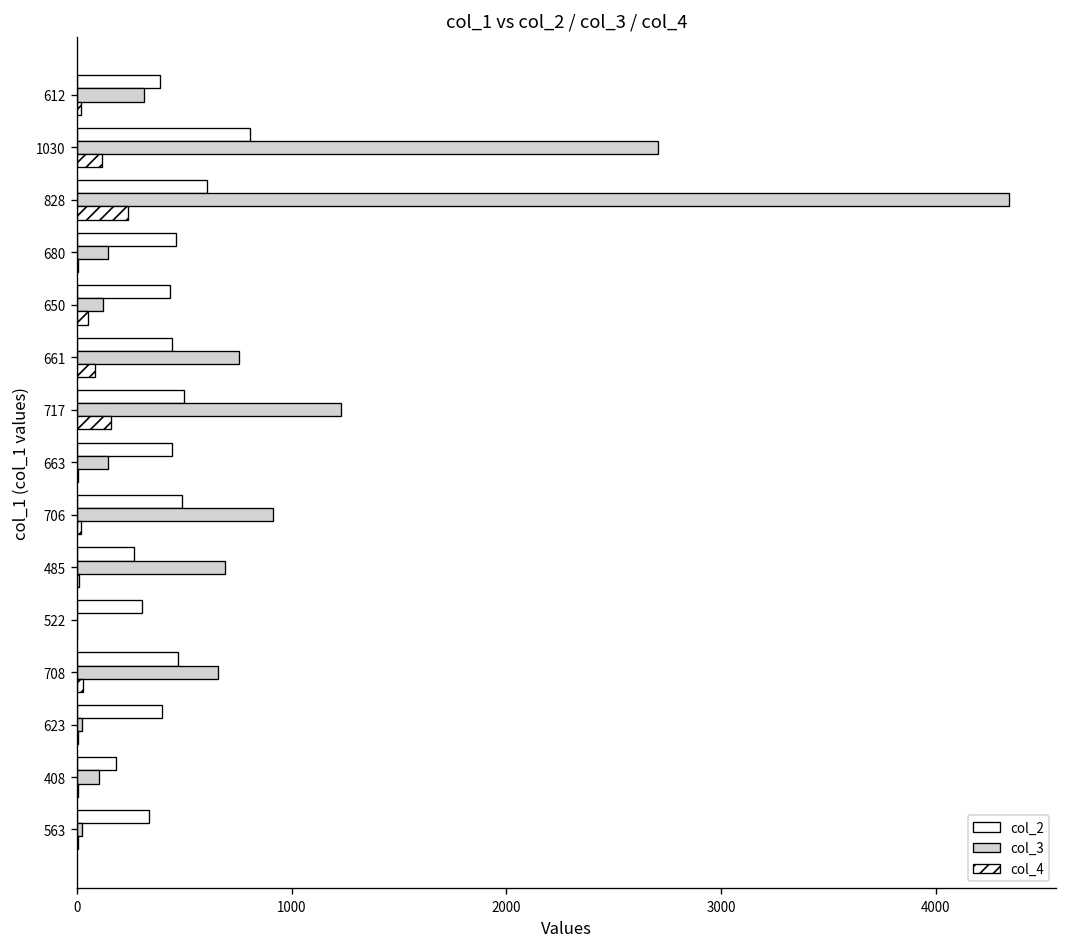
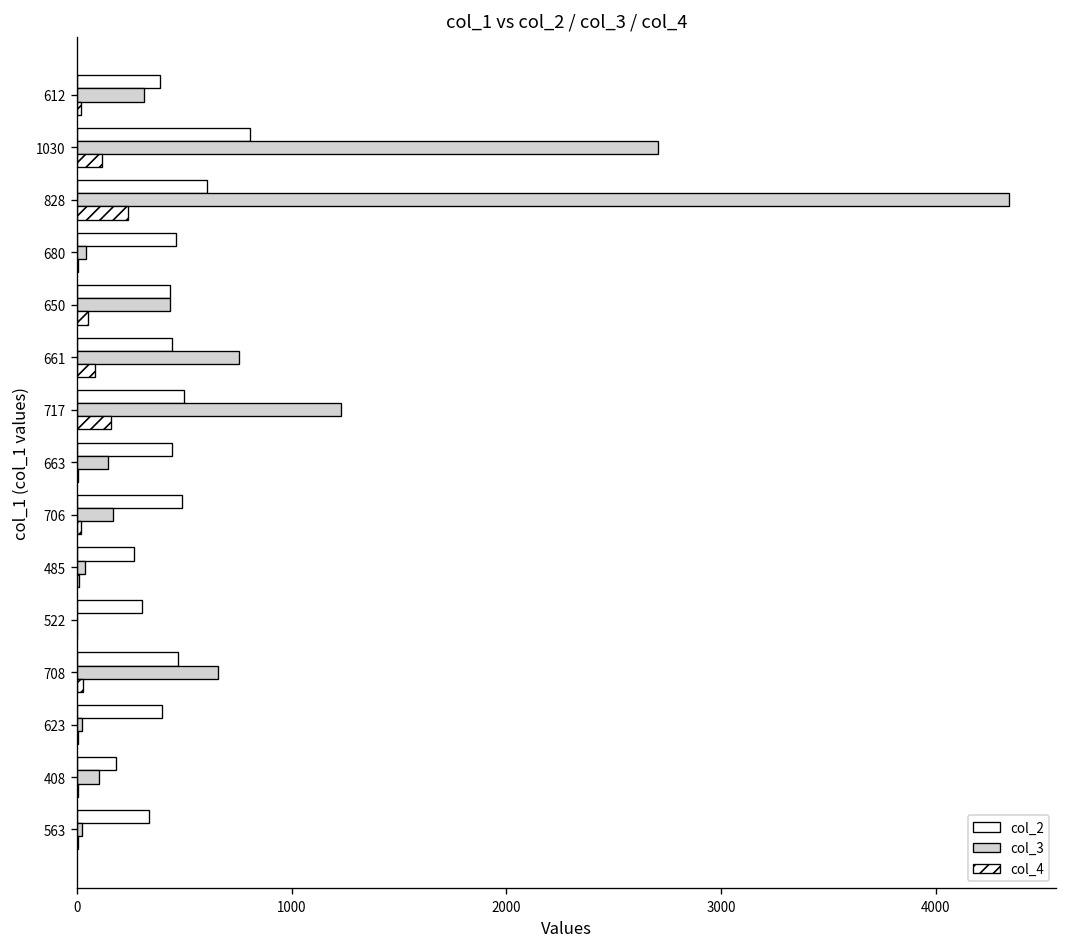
  {
    "col_3": {
      "612": 310,
      "1030": 2710,
      "828": 4340,
-     "680": 140,
-     "650": 120,
+     "680": 40,
+     "650": 430,
      "661": 750,
      "717": 1230,
      "663": 140,
-     "706": 910,
-     "485": 690,
+     "706": 160,
+     "485": 40,
      "522": 0,
      "708": 660,
      "623": 20,
      "408": 100,
      "563": 20
    }
  }
